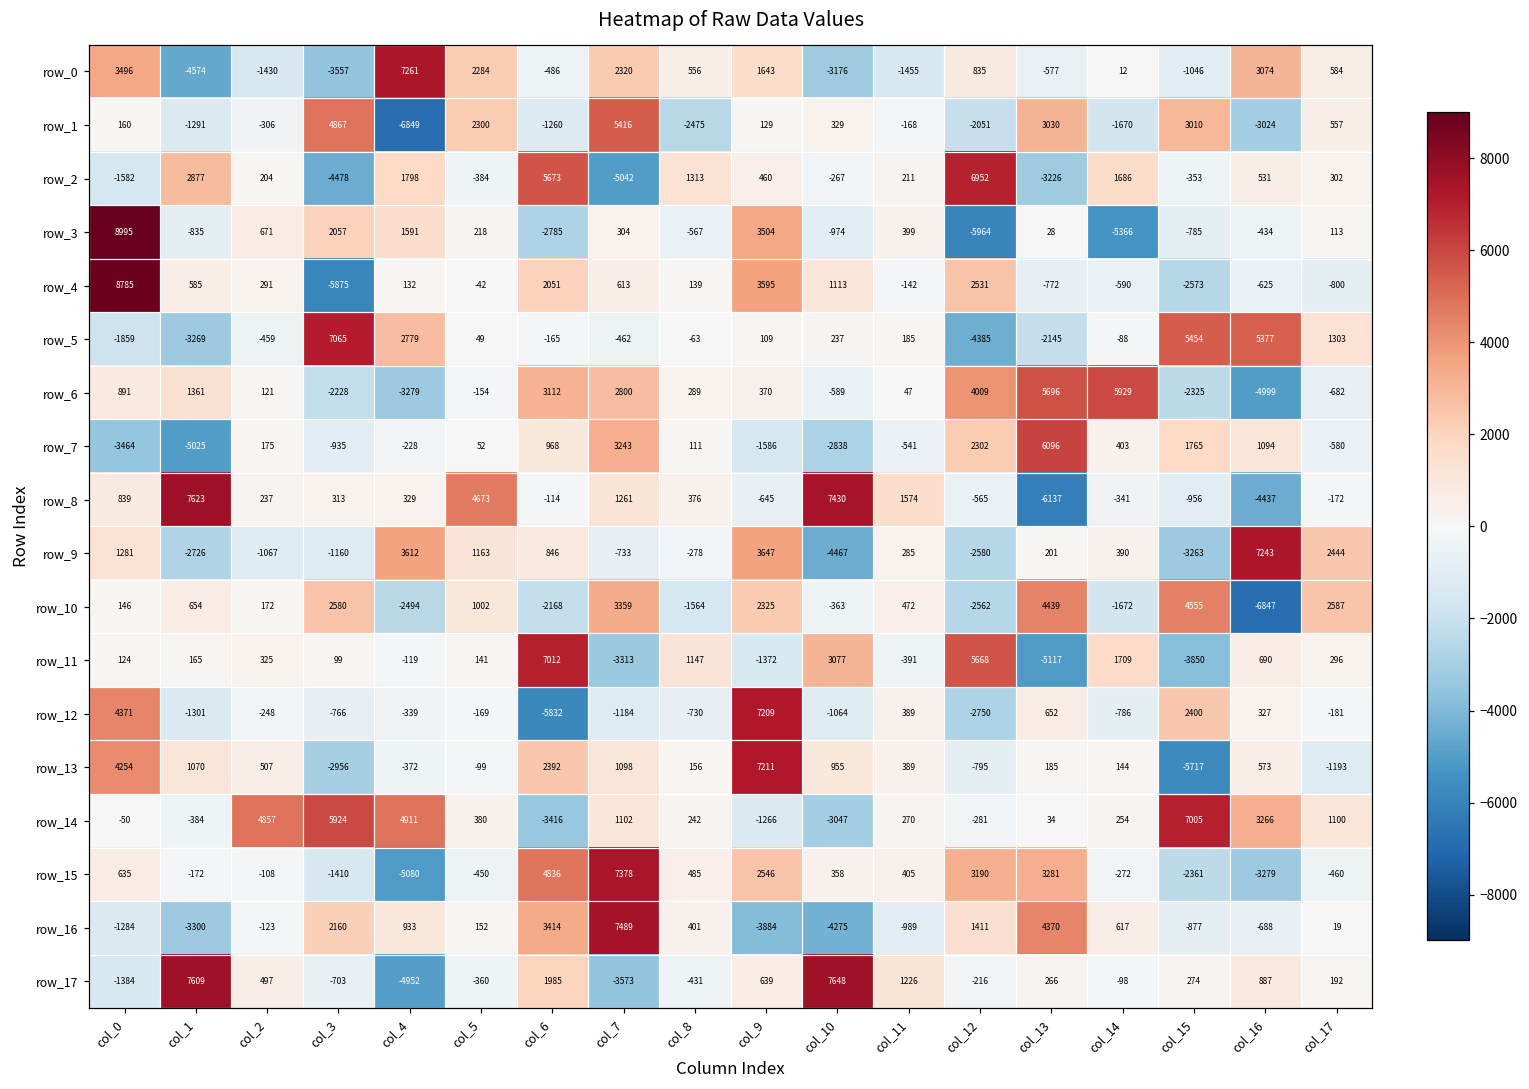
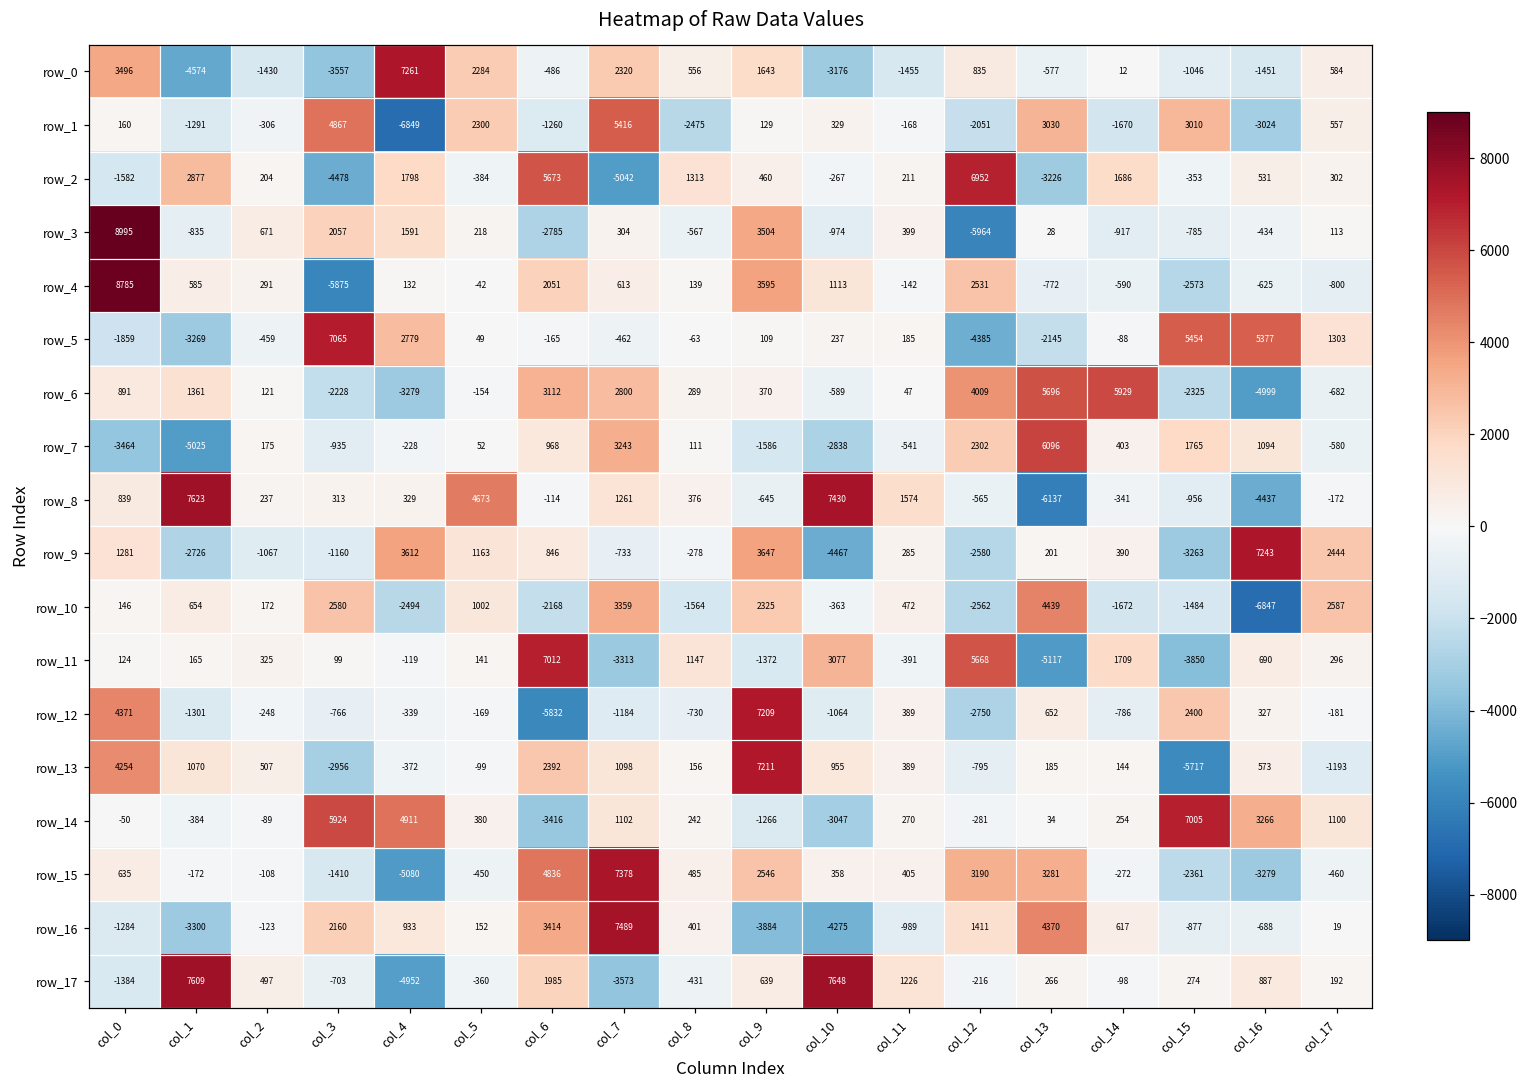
  {
    "row_0": {
      "col_0": 3496,
      "col_1": -4574,
      "col_2": -1430,
      "col_3": -3557,
      "col_4": 7261,
      "col_5": 2284,
      "col_6": -486,
      "col_7": 2320,
      "col_8": 556,
      "col_9": 1643,
      "col_10": -3176,
      "col_11": -1455,
      "col_12": 835,
      "col_13": -577,
      "col_14": 12,
      "col_15": -1046,
-     "col_16": 3074,
+     "col_16": -1451,
      "col_17": 584
    },
    "row_3": {
      "col_0": 8995,
      "col_1": -835,
      "col_2": 671,
      "col_3": 2057,
      "col_4": 1591,
      "col_5": 218,
      "col_6": -2785,
      "col_7": 304,
      "col_8": -567,
      "col_9": 3504,
      "col_10": -974,
      "col_11": 399,
      "col_12": -5964,
      "col_13": 28,
-     "col_14": -5366,
+     "col_14": -917,
      "col_15": -785,
      "col_16": -434,
      "col_17": 113
    },
    "row_10": {
      "col_0": 146,
      "col_1": 654,
      "col_2": 172,
      "col_3": 2580,
      "col_4": -2494,
      "col_5": 1002,
      "col_6": -2168,
      "col_7": 3359,
      "col_8": -1564,
      "col_9": 2325,
      "col_10": -363,
      "col_11": 472,
      "col_12": -2562,
      "col_13": 4439,
      "col_14": -1672,
-     "col_15": 4555,
+     "col_15": -1484,
      "col_16": -6847,
      "col_17": 2587
    },
    "row_14": {
      "col_0": -50,
      "col_1": -384,
-     "col_2": 4857,
+     "col_2": -89,
      "col_3": 5924,
      "col_4": 4911,
      "col_5": 380,
      "col_6": -3416,
      "col_7": 1102,
      "col_8": 242,
      "col_9": -1266,
      "col_10": -3047,
      "col_11": 270,
      "col_12": -281,
      "col_13": 34,
      "col_14": 254,
      "col_15": 7005,
      "col_16": 3266,
      "col_17": 1100
    }
  }
